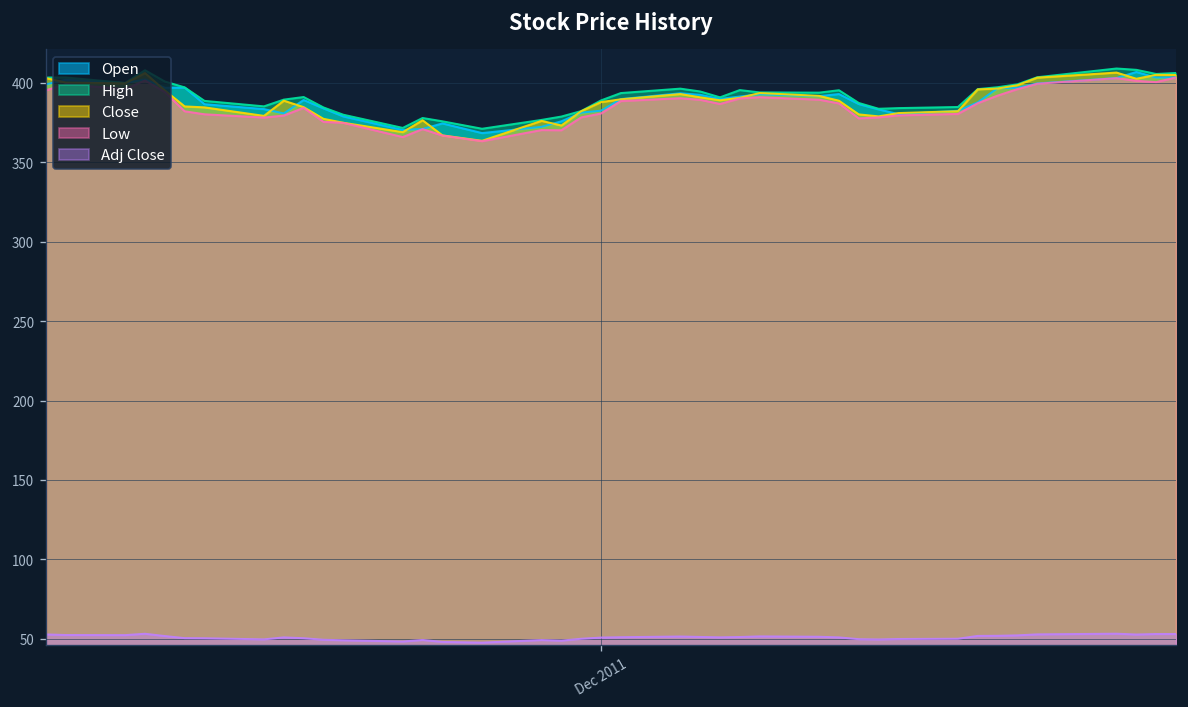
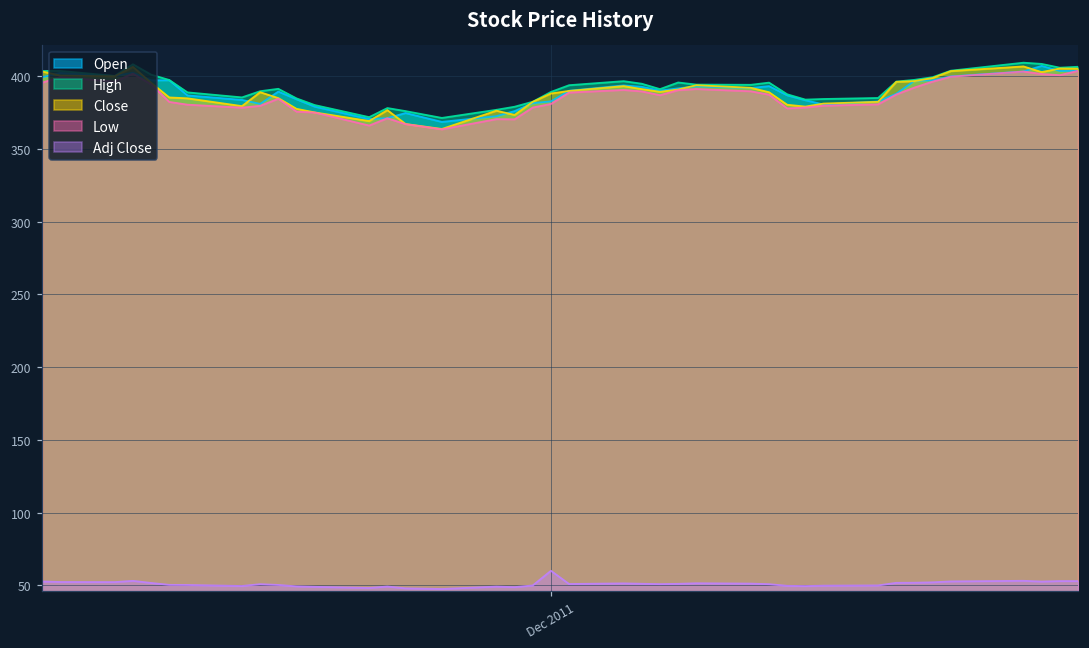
  {
    "Adj Close": {
-     "Dec 2011": 51
+     "Dec 2011": 60
    }
  }
